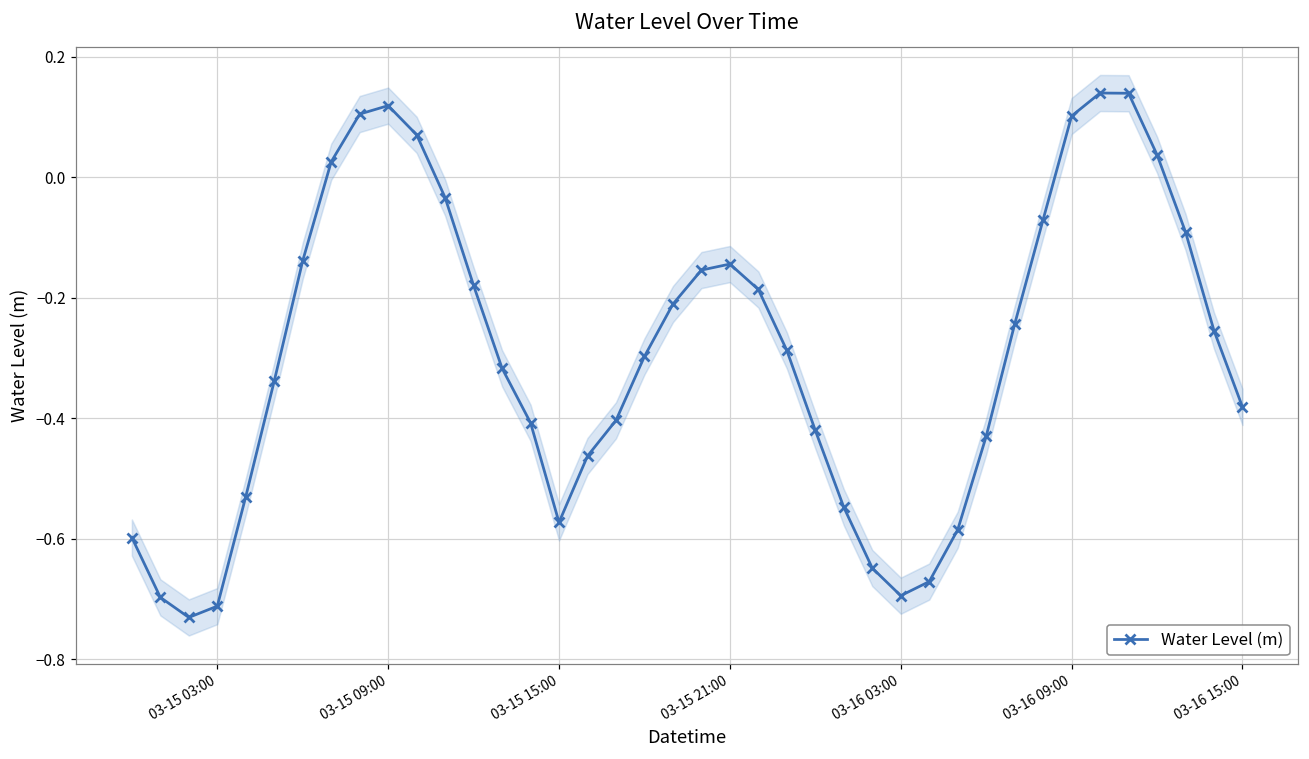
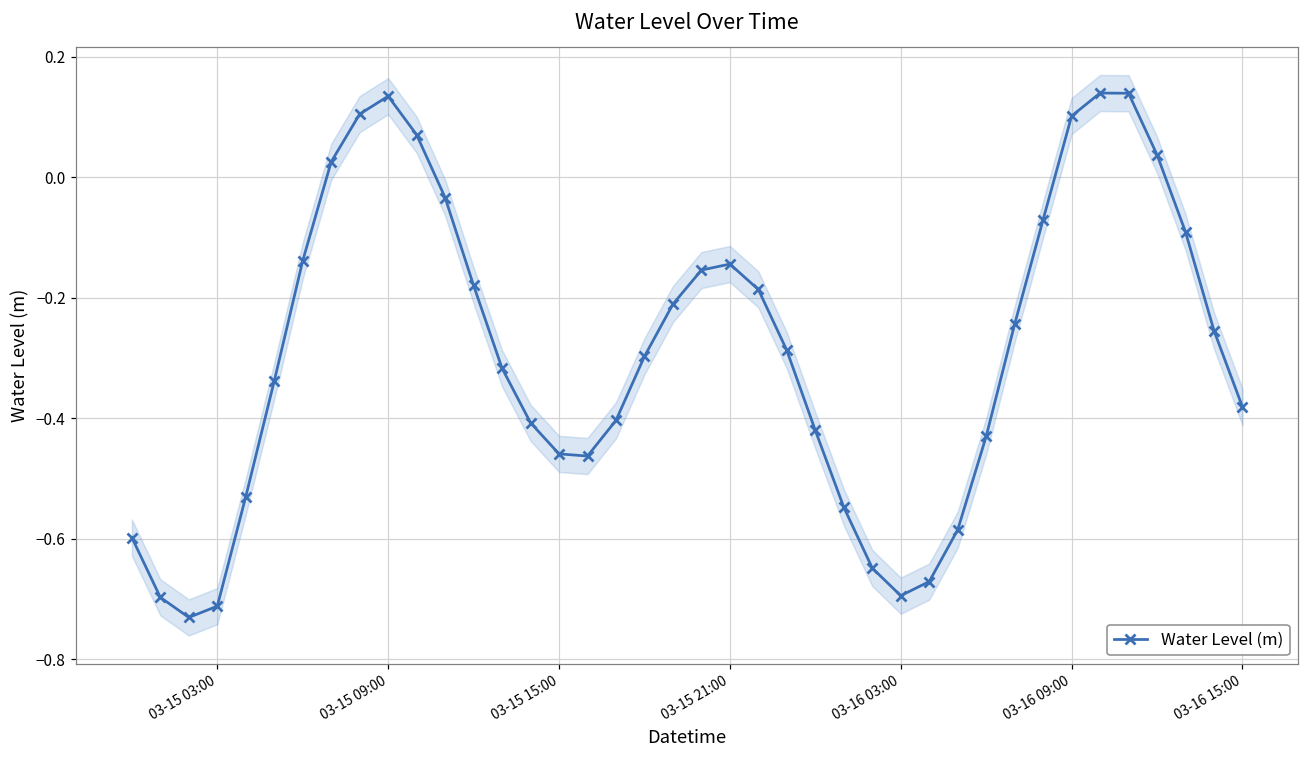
  {
    "Water Level (m)": {
      "03-15 03:00": -0.71,
-     "03-15 09:00": 0.12,
-     "03-15 15:00": -0.57,
+     "03-15 09:00": 0.13,
+     "03-15 15:00": -0.46,
      "03-15 21:00": -0.14,
      "03-16 03:00": -0.69,
      "03-16 09:00": 0.10,
      "03-16 15:00": -0.38
    }
  }
